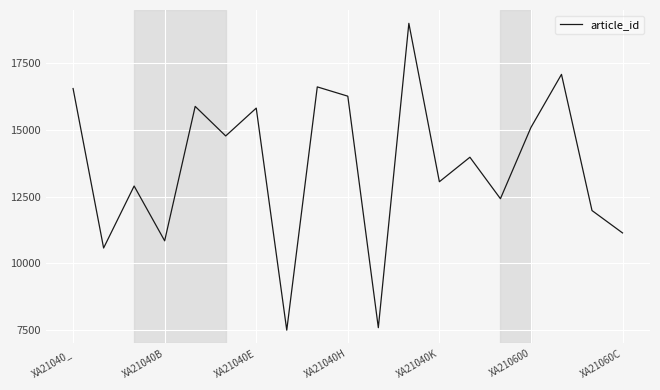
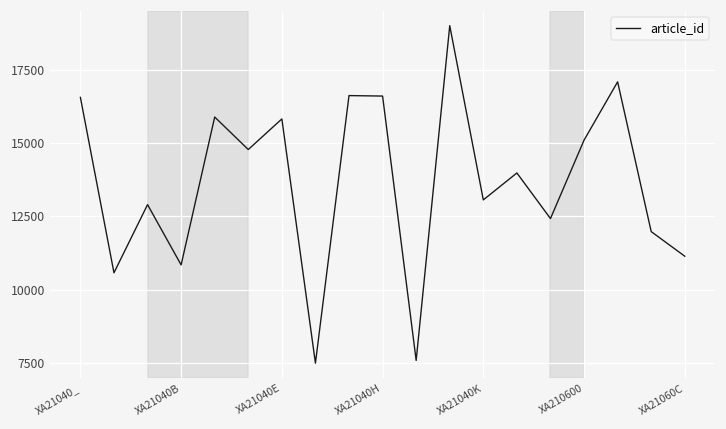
  {
    "XA21040_": 16600,
    "XA21040B": 10800,
    "XA21040E": 15800,
-   "XA21040H": 16300,
+   "XA21040H": 16600,
    "XA21040K": 13100,
    "XA210600": 15100,
    "XA21060C": 11100
  }
